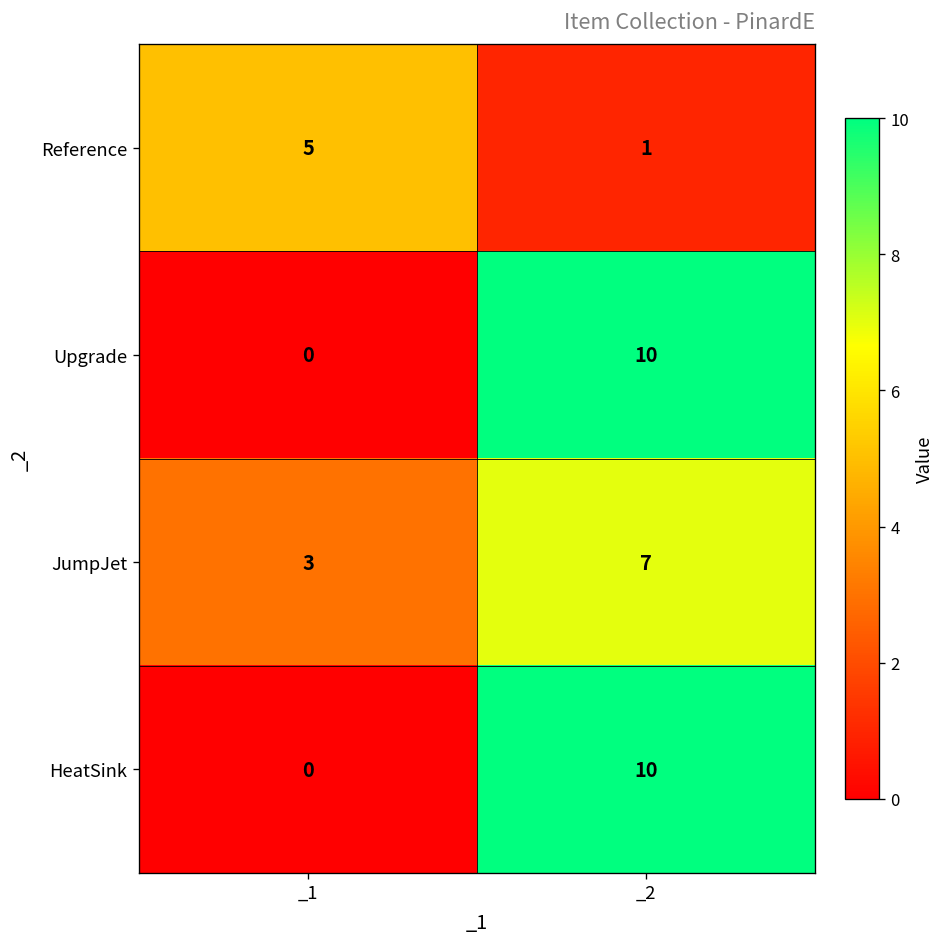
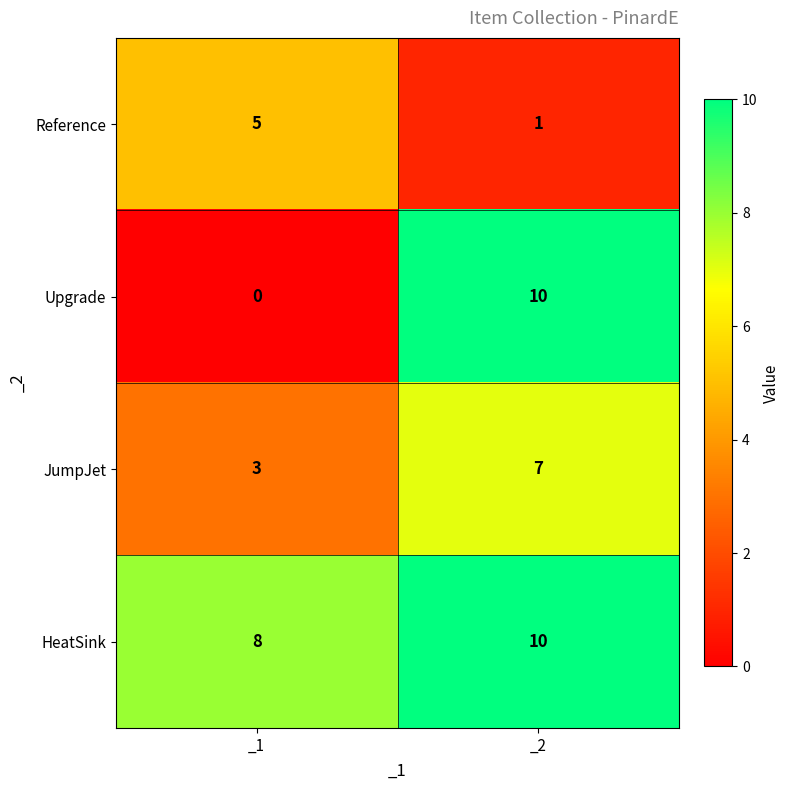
  {
    "Reference": {
      "_1": 5,
      "_2": 1
    },
    "Upgrade": {
      "_1": 0,
      "_2": 10
    },
    "JumpJet": {
      "_1": 3,
      "_2": 7
    },
    "HeatSink": {
-     "_1": 0,
+     "_1": 8,
      "_2": 10
    }
  }
